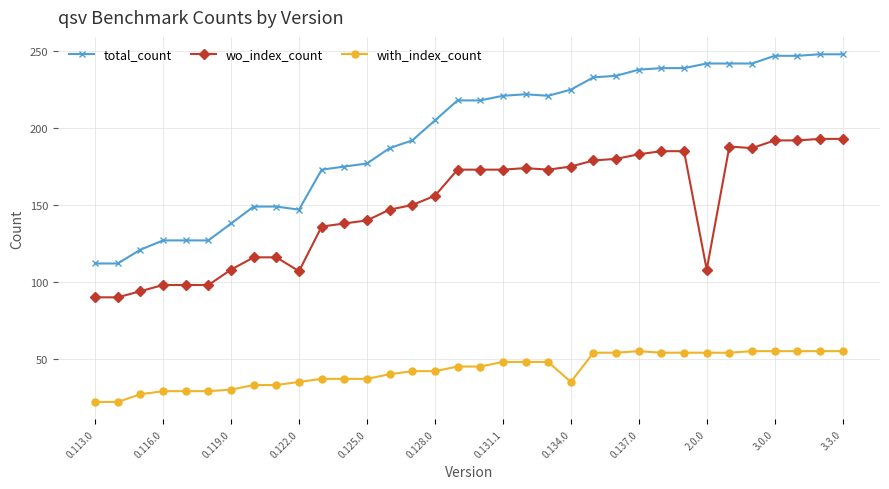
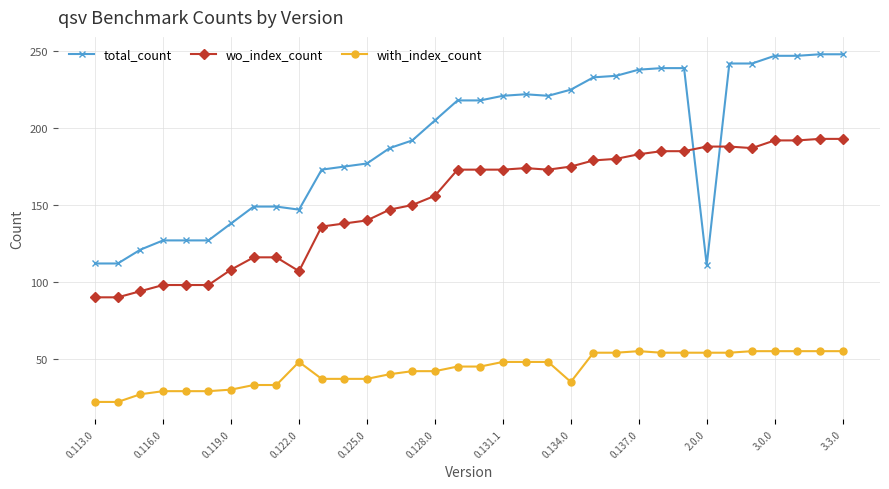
  {
    "total_count": {
      "0.113.0": 112,
      "0.116.0": 127,
      "0.119.0": 138,
      "0.122.0": 147,
      "0.125.0": 177,
      "0.128.0": 205,
      "0.131.1": 221,
      "0.134.0": 225,
      "0.137.0": 238,
-     "2.0.0": 242,
+     "2.0.0": 111,
      "3.0.0": 247,
      "3.3.0": 248
    },
    "wo_index_count": {
      "0.113.0": 90,
      "0.116.0": 98,
      "0.119.0": 108,
      "0.122.0": 107,
      "0.125.0": 140,
      "0.128.0": 156,
      "0.131.1": 173,
      "0.134.0": 175,
      "0.137.0": 183,
-     "2.0.0": 108,
+     "2.0.0": 188,
      "3.0.0": 192,
      "3.3.0": 193
    },
    "with_index_count": {
      "0.113.0": 22,
      "0.116.0": 29,
      "0.119.0": 30,
-     "0.122.0": 35,
+     "0.122.0": 48,
      "0.125.0": 37,
      "0.128.0": 42,
      "0.131.1": 48,
      "0.134.0": 35,
      "0.137.0": 55,
      "2.0.0": 54,
      "3.0.0": 55,
      "3.3.0": 55
    }
  }
